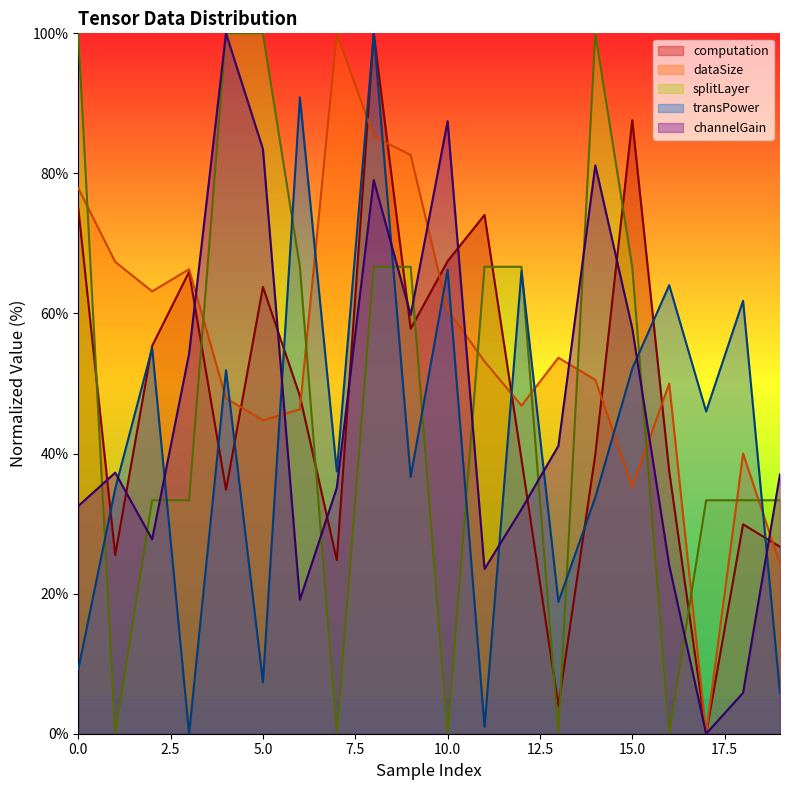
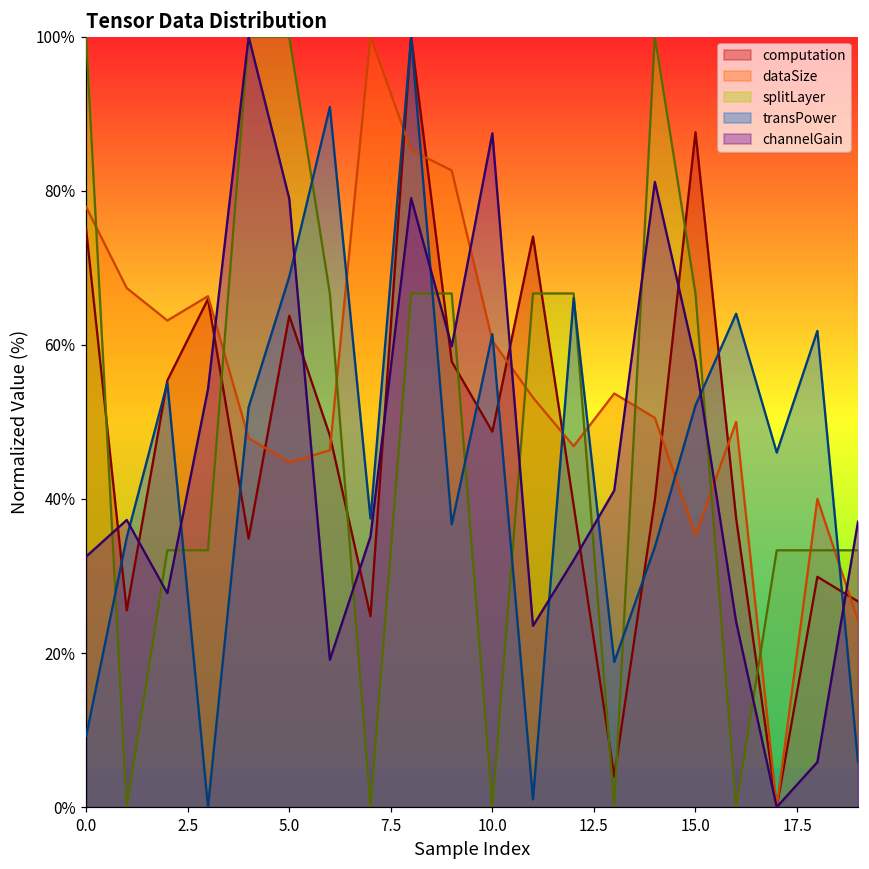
  {
    "computation": {
      "0.0": "75%",
      "5.0": "64%",
-     "10.0": "67%",
+     "10.0": "49%",
      "15.0": "88%"
    },
    "dataSize": {
      "0.0": "78%",
      "5.0": "45%",
      "10.0": "61%",
      "15.0": "35%"
    },
    "splitLayer": {
      "0.0": "100%",
      "5.0": "100%",
      "15.0": "67%"
    },
    "transPower": {
      "0.0": "9%",
-     "5.0": "7%",
-     "10.0": "66%",
+     "5.0": "69%",
+     "10.0": "61%",
      "15.0": "52%"
    },
    "channelGain": {
      "0.0": "33%",
-     "5.0": "83%",
+     "5.0": "79%",
      "10.0": "87%",
      "15.0": "58%"
    }
  }
